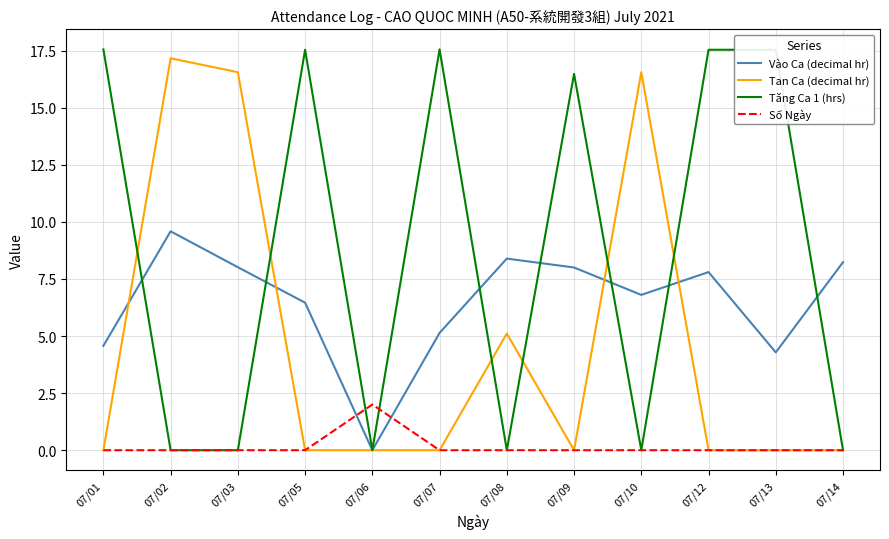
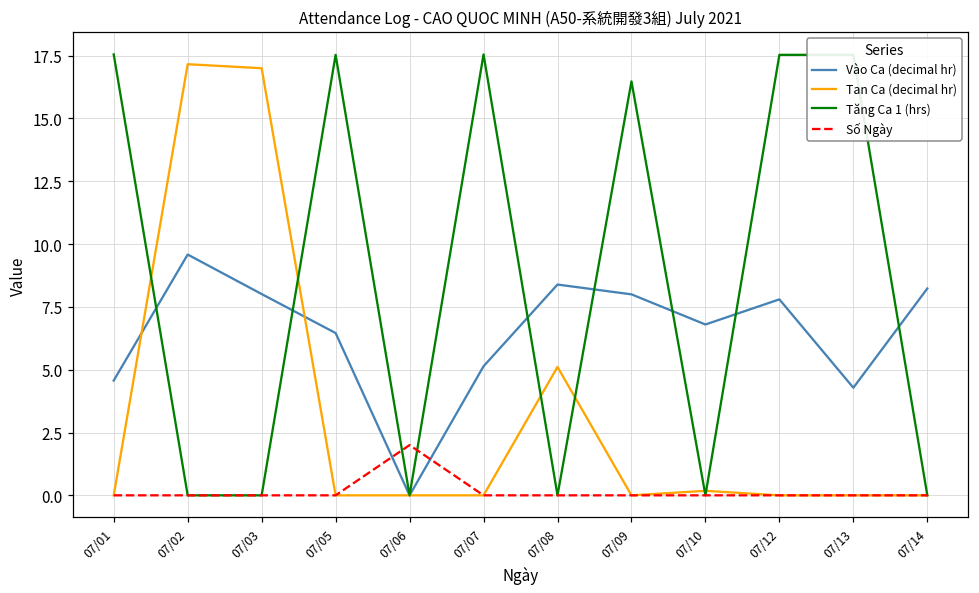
  {
    "Vào Ca (decimal hr)": {
      "07/01": 4.6,
      "07/02": 9.6,
      "07/03": 8.0,
      "07/05": 6.5,
      "07/07": 5.1,
      "07/08": 8.4,
      "07/09": 8.0,
      "07/10": 6.8,
      "07/12": 7.8,
      "07/13": 4.3,
      "07/14": 8.2
    },
    "Tan Ca (decimal hr)": {
      "07/02": 17.2,
-     "07/03": 16.6,
+     "07/03": 17.0,
      "07/08": 5.1,
-     "07/10": 16.6
+     "07/10": 0.2
    },
    "Tăng Ca 1 (hrs)": {
      "07/01": 17.6,
      "07/05": 17.5,
      "07/07": 17.6,
      "07/09": 16.5,
      "07/12": 17.5
    },
    "Số Ngày": {
      "07/06": 2.0
    }
  }
